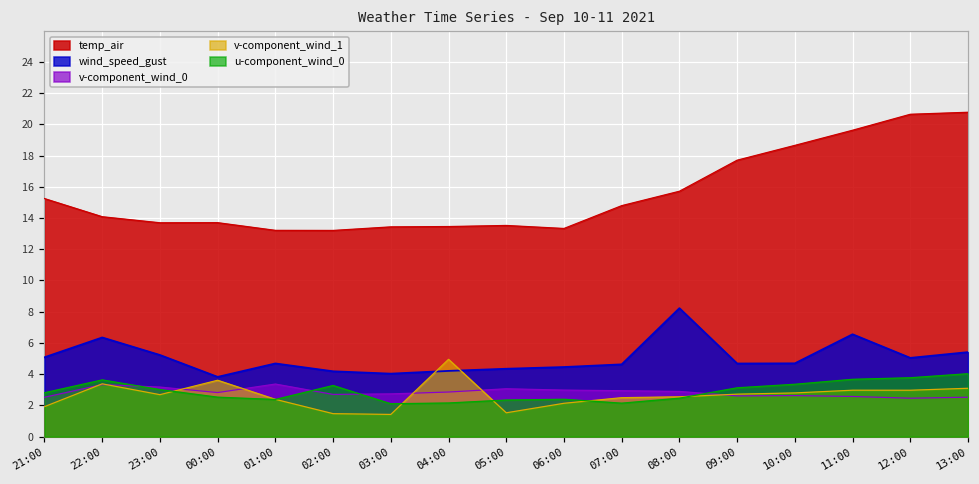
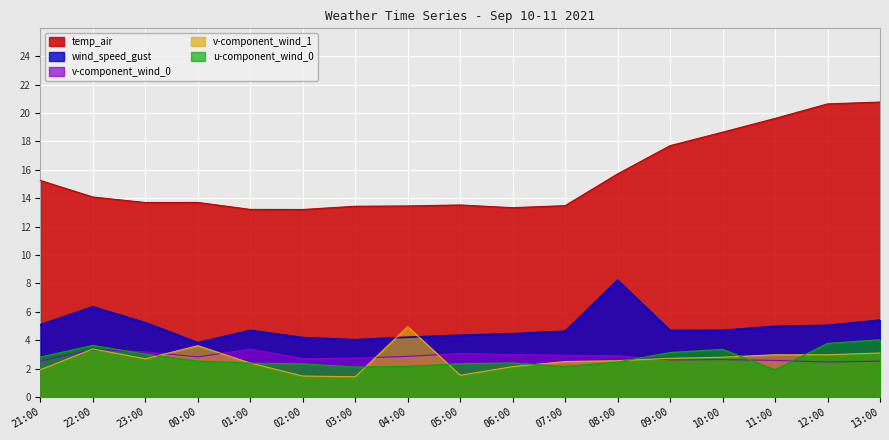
  {
    "temp_air": {
      "21:00": 15.2,
      "22:00": 14.1,
      "23:00": 13.7,
      "00:00": 13.7,
      "01:00": 13.2,
      "02:00": 13.2,
      "03:00": 13.4,
      "04:00": 13.5,
      "05:00": 13.5,
      "06:00": 13.3,
-     "07:00": 14.8,
+     "07:00": 13.5,
      "08:00": 15.7,
      "09:00": 17.7,
      "10:00": 18.7,
      "11:00": 19.6,
      "12:00": 20.6,
      "13:00": 20.8
    },
    "wind_speed_gust": {
      "21:00": 5.1,
      "22:00": 6.3,
      "23:00": 5.2,
      "00:00": 3.8,
      "01:00": 4.7,
      "02:00": 4.2,
      "03:00": 4.0,
      "04:00": 4.2,
      "05:00": 4.3,
      "06:00": 4.5,
      "07:00": 4.6,
      "08:00": 8.2,
      "09:00": 4.7,
      "10:00": 4.7,
-     "11:00": 6.6,
+     "11:00": 5.0,
      "12:00": 5.0,
      "13:00": 5.4
    },
    "v-component_wind_0": {
      "21:00": 2.5,
      "00:00": 2.8,
      "01:00": 3.4,
      "02:00": 2.7,
      "03:00": 2.7,
      "04:00": 2.9,
      "05:00": 3.1,
      "06:00": 3.0,
      "07:00": 2.9,
      "08:00": 2.9,
      "11:00": 2.6,
      "12:00": 2.5,
      "13:00": 2.5
    },
    "v-component_wind_1": {
      "21:00": 1.9,
      "23:00": 2.7,
      "00:00": 3.6,
      "02:00": 1.5,
      "03:00": 1.4,
      "04:00": 5.0,
      "05:00": 1.5,
      "06:00": 2.1,
      "07:00": 2.5,
      "11:00": 3.0,
      "12:00": 3.0,
      "13:00": 3.1
    },
    "u-component_wind_0": {
      "21:00": 2.8,
      "22:00": 3.6,
      "00:00": 2.5,
-     "02:00": 3.3,
+     "02:00": 2.3,
      "03:00": 2.1,
      "04:00": 2.2,
      "05:00": 2.3,
      "06:00": 2.4,
      "07:00": 2.1,
      "09:00": 3.1,
      "10:00": 3.4,
-     "11:00": 3.7,
+     "11:00": 1.9,
      "12:00": 3.8,
      "13:00": 4.0
    }
  }
